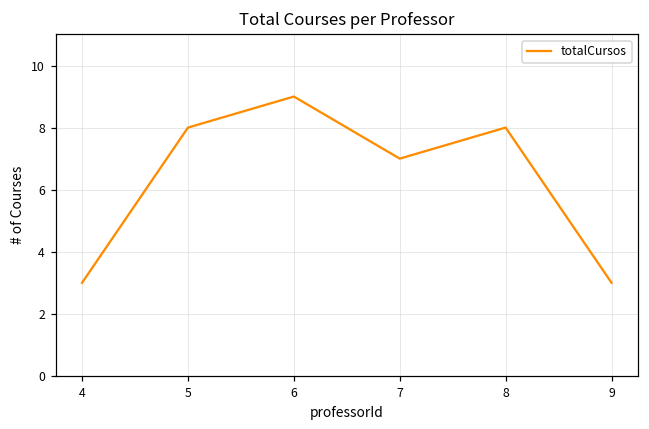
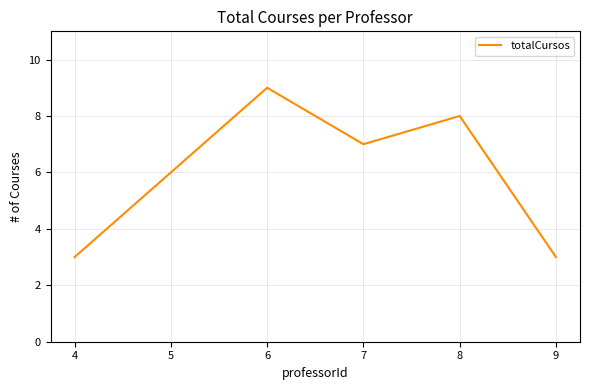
  {
    "4": 3,
-   "5": 8,
+   "5": 6,
    "6": 9,
    "7": 7,
    "8": 8,
    "9": 3
  }
